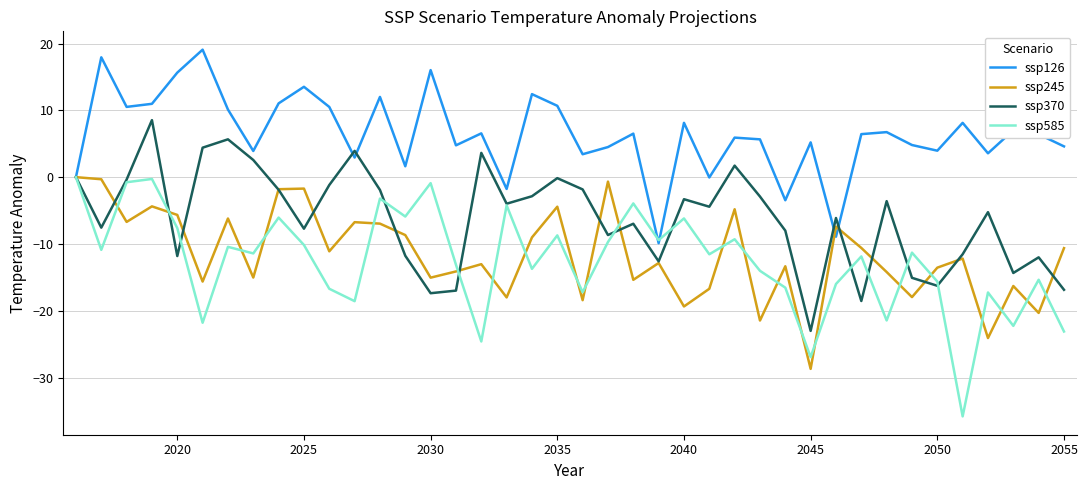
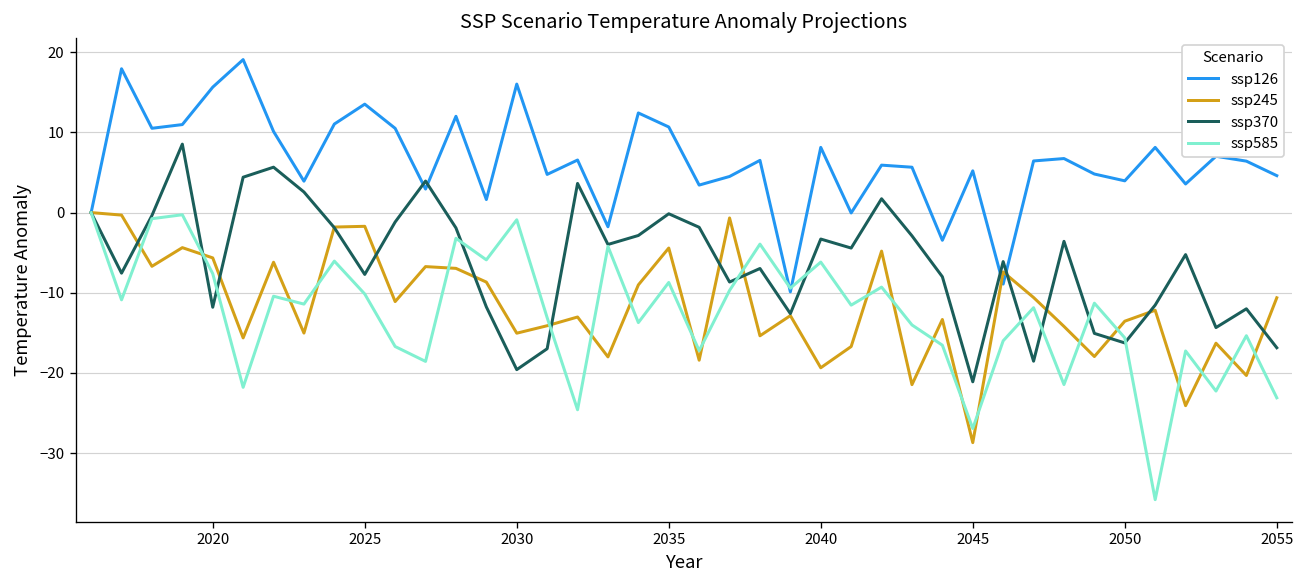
  {
    "ssp126": {
      "2020": 16,
      "2025": 14,
      "2030": 16,
      "2035": 11,
      "2040": 8,
      "2045": 5,
      "2050": 4,
      "2055": 5
    },
    "ssp245": {
      "2020": -6,
      "2025": -2,
      "2030": -15,
      "2035": -4,
      "2040": -19,
      "2045": -29,
      "2050": -14,
      "2055": -11
    },
    "ssp370": {
      "2020": -12,
      "2025": -8,
-     "2030": -17,
+     "2030": -20,
      "2035": 0,
      "2040": -3,
-     "2045": -23,
+     "2045": -21,
      "2050": -16,
      "2055": -17
    },
    "ssp585": {
      "2020": -8,
      "2025": -10,
      "2030": -1,
      "2035": -9,
      "2040": -6,
      "2045": -27,
      "2050": -16,
      "2055": -23
    }
  }
